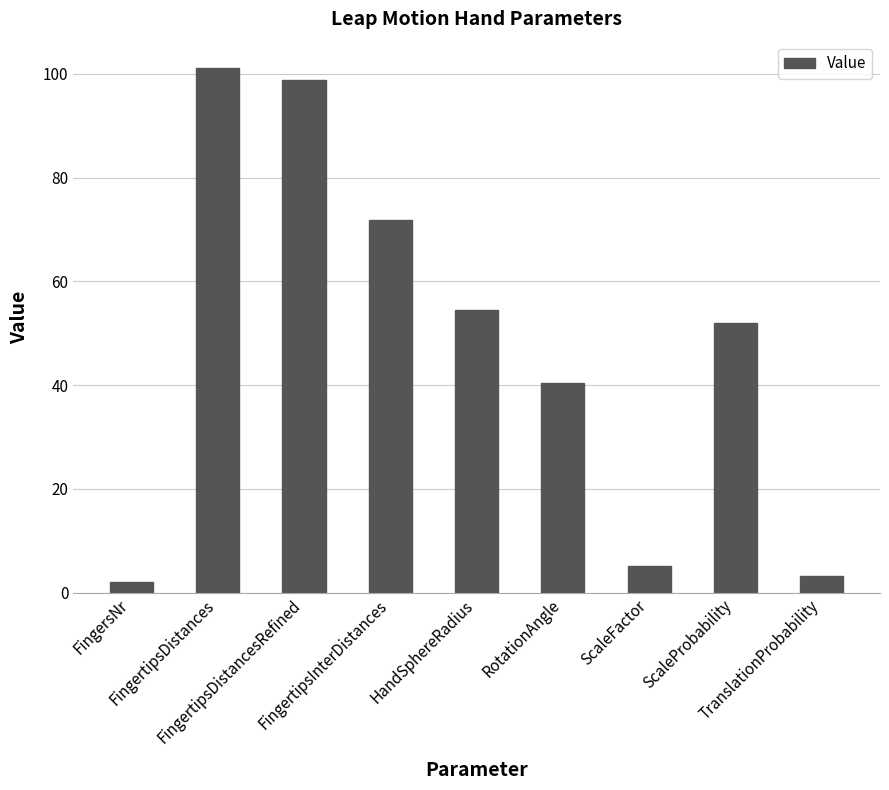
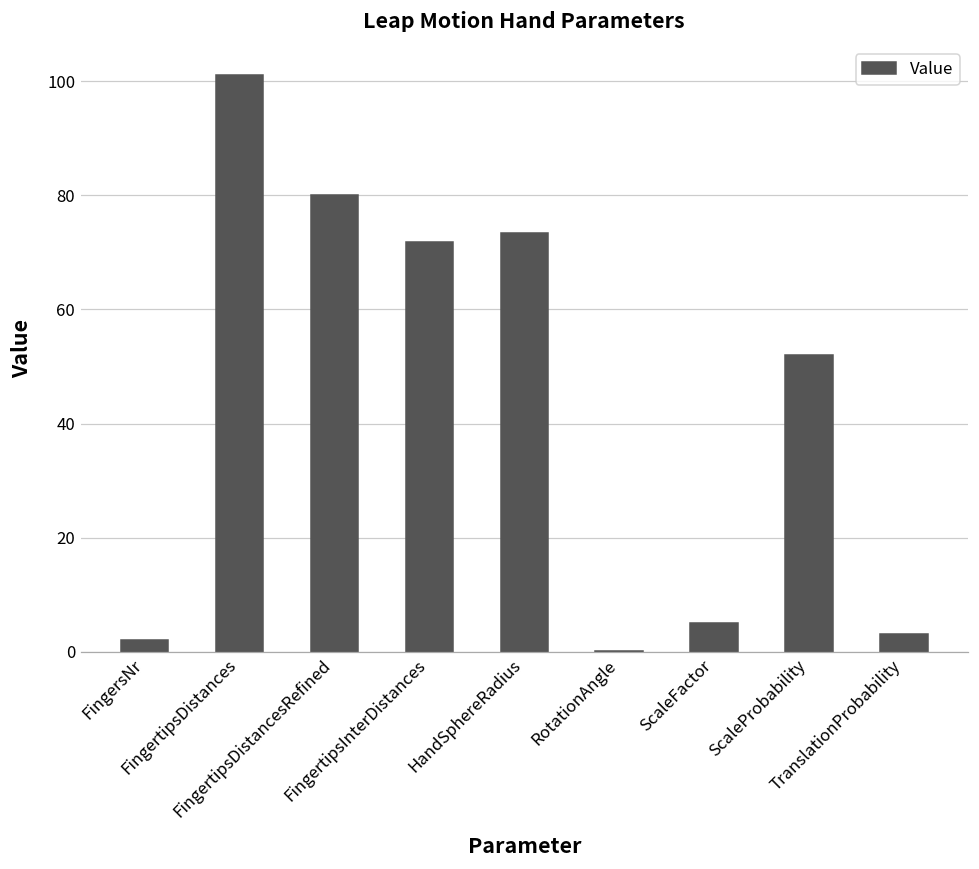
  {
    "FingersNr": 2,
    "FingertipsDistances": 101,
-   "FingertipsDistancesRefined": 99,
+   "FingertipsDistancesRefined": 80,
    "FingertipsInterDistances": 72,
-   "HandSphereRadius": 55,
-   "RotationAngle": 40,
+   "HandSphereRadius": 73,
+   "RotationAngle": 0,
    "ScaleFactor": 5,
    "ScaleProbability": 52,
    "TranslationProbability": 3
  }
